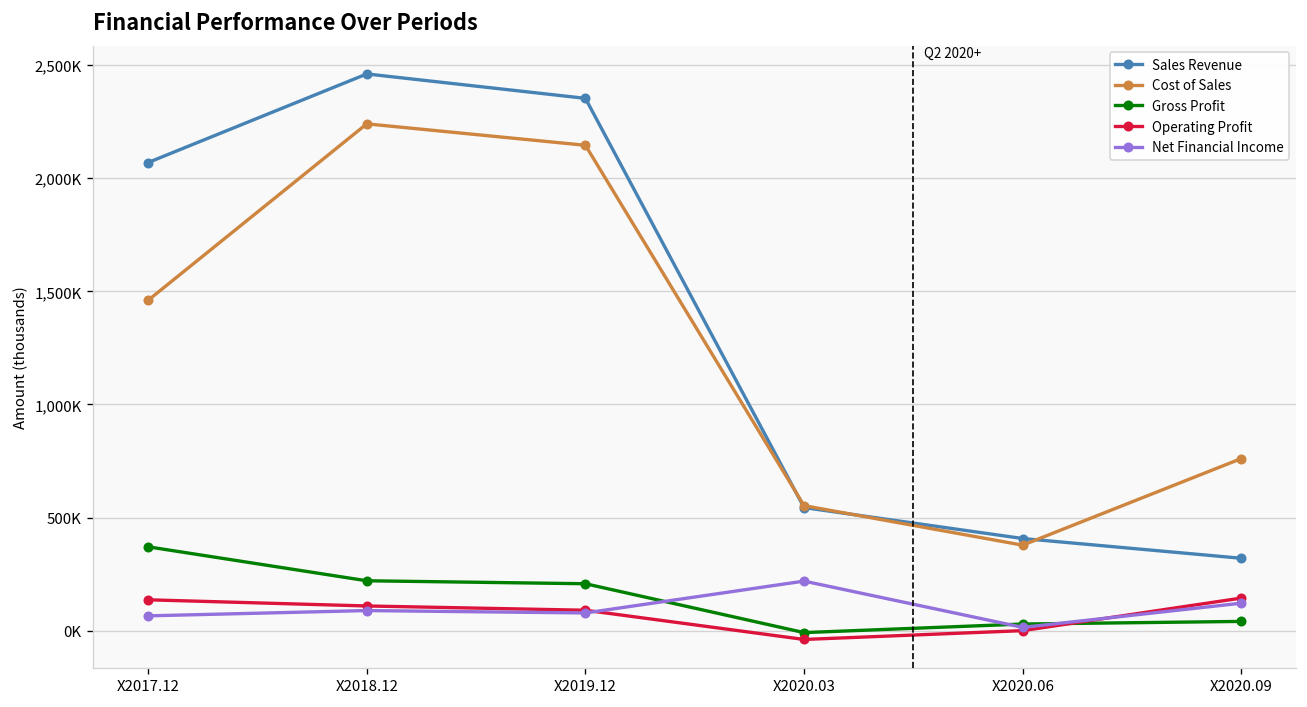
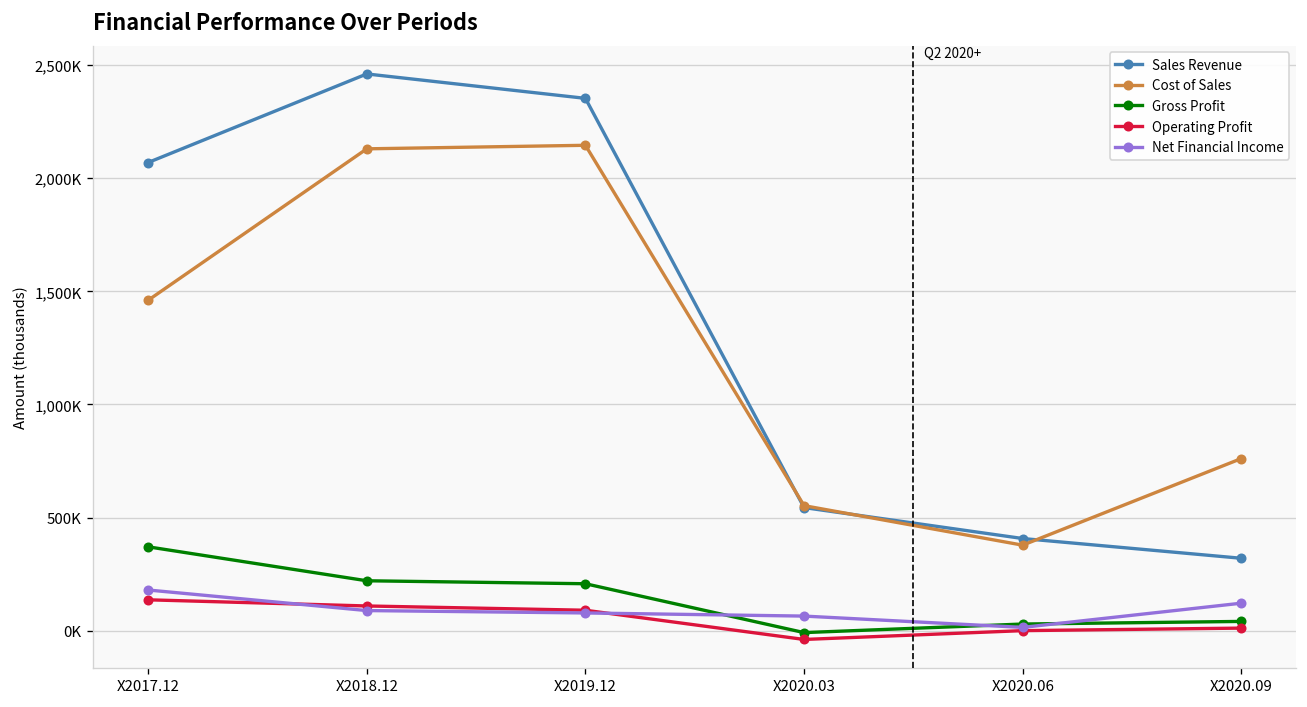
  {
    "Sales Revenue": {
      "X2017.12": "2,070,000",
      "X2018.12": "2,460,000",
      "X2019.12": "2,350,000",
      "X2020.06": "410,000",
      "X2020.09": "320,000"
    },
    "Cost of Sales": {
      "X2017.12": "1,460,000",
-     "X2018.12": "2,240,000",
+     "X2018.12": "2,130,000",
      "X2019.12": "2,150,000",
      "X2020.06": "380,000",
      "X2020.09": "760,000"
    },
    "Gross Profit": {
      "X2017.12": "370,000",
      "X2018.12": "220,000",
      "X2019.12": "210,000",
      "X2020.03": "-10,000",
      "X2020.06": "30,000",
      "X2020.09": "40,000"
    },
    "Operating Profit": {
      "X2017.12": "140,000",
      "X2018.12": "110,000",
      "X2020.03": "-40,000",
      "X2020.06": "0",
-     "X2020.09": "140,000"
+     "X2020.09": "10,000"
    },
    "Net Financial Income": {
-     "X2017.12": "70,000",
+     "X2017.12": "180,000",
      "X2018.12": "90,000",
-     "X2020.03": "220,000",
+     "X2020.03": "60,000",
      "X2020.06": "10,000",
      "X2020.09": "120,000"
    }
  }
